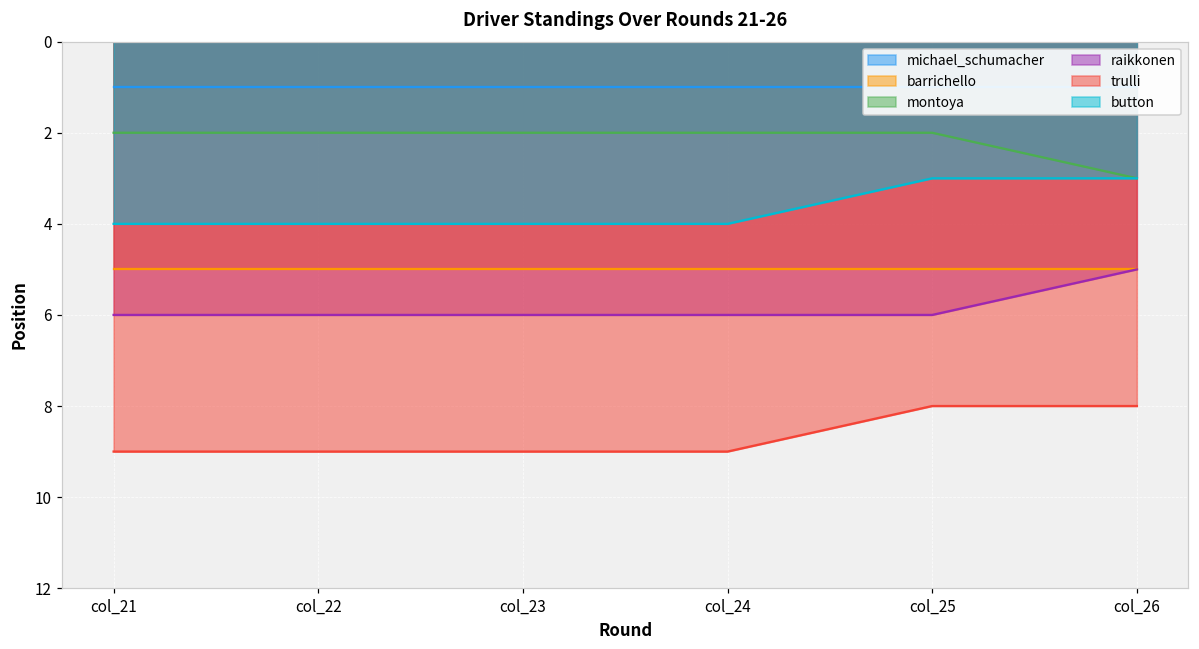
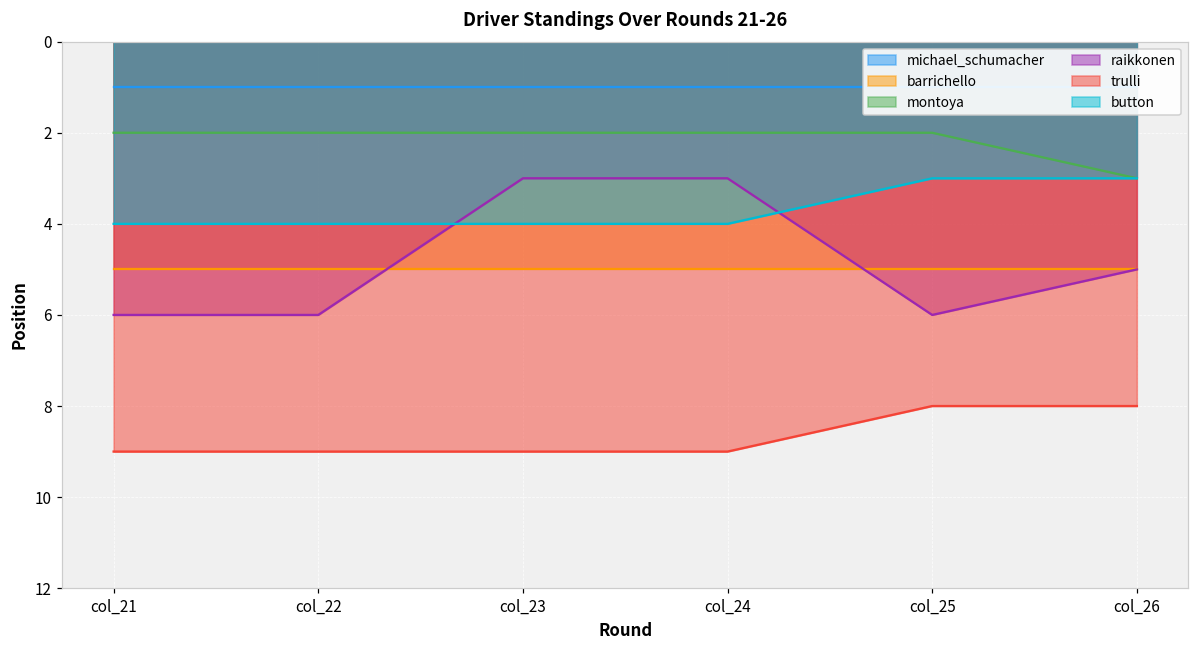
  {
    "barrichello": {
      "col_21": 5,
      "col_22": 5,
      "col_23": 5,
      "col_24": 5,
      "col_25": 5
    },
    "montoya": {
      "col_21": 2,
      "col_22": 2,
      "col_23": 2,
      "col_24": 2,
      "col_25": 2
    },
    "raikkonen": {
      "col_21": 6,
      "col_22": 6,
-     "col_23": 6,
-     "col_24": 6,
+     "col_23": 3,
+     "col_24": 3,
      "col_25": 6
    },
    "trulli": {
      "col_21": 9,
      "col_22": 9,
      "col_23": 9,
      "col_24": 9,
      "col_25": 8,
      "col_26": 8
    }
  }
